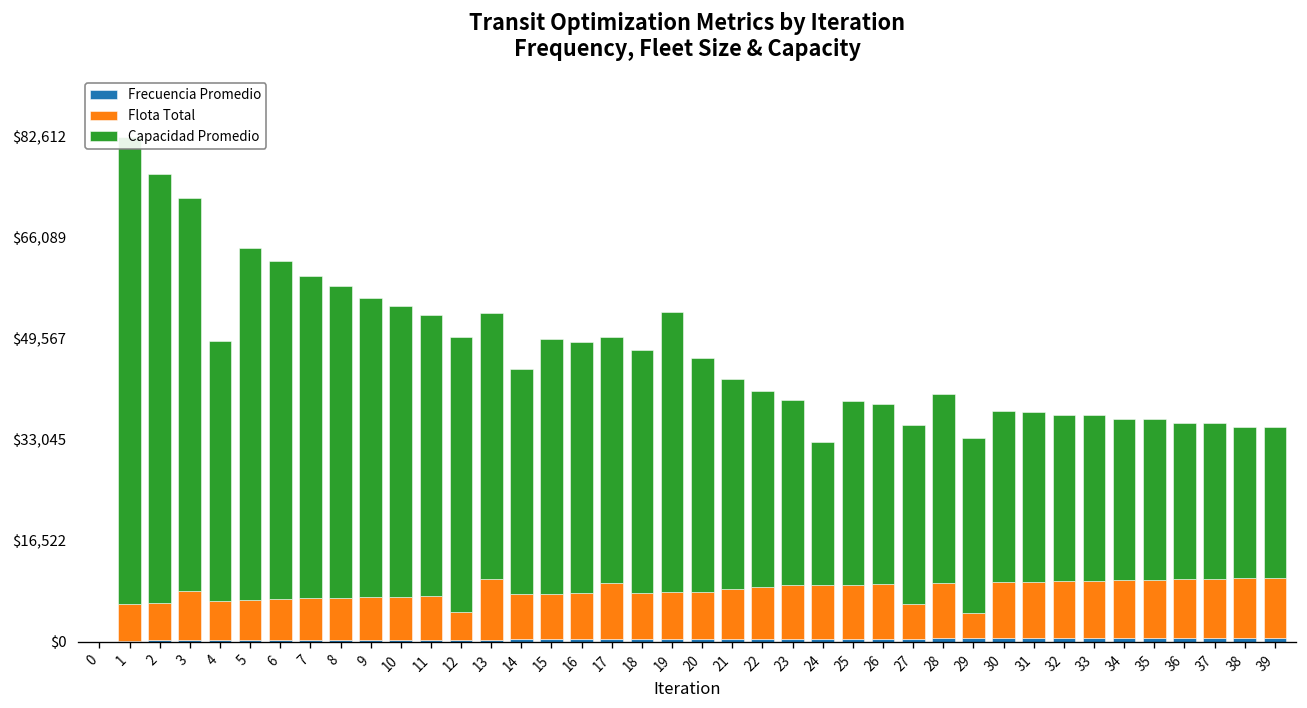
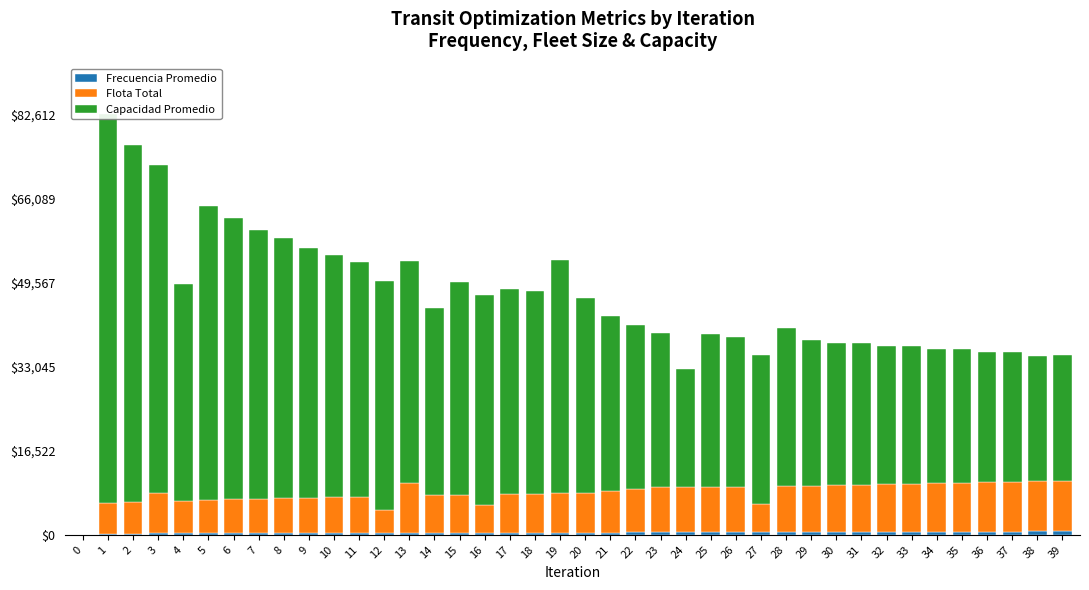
  {
    "Frecuencia Promedio": {
      "0": "$0",
      "23": "$1,000",
      "24": "$1,000",
      "25": "$1,000",
      "26": "$1,000",
      "27": "$1,000",
      "28": "$1,000",
      "29": "$1,000",
      "30": "$1,000",
      "31": "$1,000",
      "32": "$1,000",
      "33": "$1,000",
      "34": "$1,000",
      "35": "$1,000",
      "36": "$1,000",
      "37": "$1,000",
      "38": "$1,000",
      "39": "$1,000"
    },
    "Flota Total": {
      "0": "$0",
      "1": "$6,000",
      "2": "$6,000",
      "3": "$8,000",
      "4": "$6,000",
      "5": "$7,000",
      "6": "$7,000",
      "7": "$7,000",
      "8": "$7,000",
      "9": "$7,000",
      "10": "$7,000",
      "11": "$7,000",
      "12": "$5,000",
      "13": "$10,000",
      "14": "$7,000",
      "15": "$7,000",
-     "16": "$8,000",
-     "17": "$9,000",
+     "16": "$6,000",
+     "17": "$8,000",
      "18": "$8,000",
      "19": "$8,000",
      "20": "$8,000",
      "21": "$8,000",
      "22": "$9,000",
      "23": "$9,000",
      "24": "$9,000",
      "25": "$9,000",
      "26": "$9,000",
      "27": "$6,000",
      "28": "$9,000",
-     "29": "$4,000",
+     "29": "$9,000",
      "30": "$9,000",
      "31": "$9,000",
      "32": "$9,000",
      "33": "$9,000",
      "34": "$10,000",
      "35": "$10,000",
      "36": "$10,000",
      "37": "$10,000",
      "38": "$10,000",
      "39": "$10,000"
    },
    "Capacidad Promedio": {
      "0": "$0",
      "2": "$70,000",
      "3": "$64,000",
      "4": "$43,000",
      "5": "$58,000",
      "6": "$55,000",
      "7": "$53,000",
      "8": "$51,000",
      "9": "$49,000",
      "10": "$48,000",
      "11": "$46,000",
      "12": "$45,000",
      "13": "$44,000",
      "14": "$37,000",
      "15": "$42,000",
      "16": "$41,000",
      "17": "$40,000",
      "18": "$40,000",
      "19": "$46,000",
      "20": "$38,000",
      "21": "$34,000",
      "22": "$32,000",
      "23": "$30,000",
      "24": "$23,000",
      "25": "$30,000",
      "26": "$29,000",
      "27": "$29,000",
      "28": "$31,000",
      "29": "$29,000",
      "30": "$28,000",
      "31": "$28,000",
      "32": "$27,000",
      "33": "$27,000",
      "34": "$26,000",
      "35": "$26,000",
      "36": "$26,000",
      "37": "$26,000",
      "38": "$25,000",
      "39": "$25,000"
    }
  }
